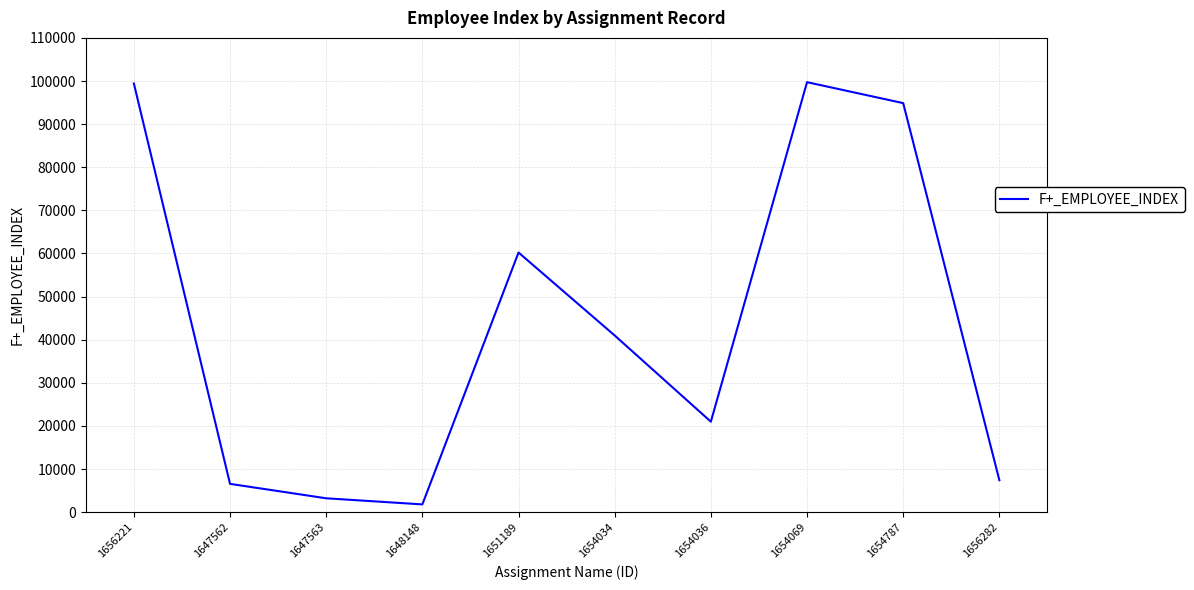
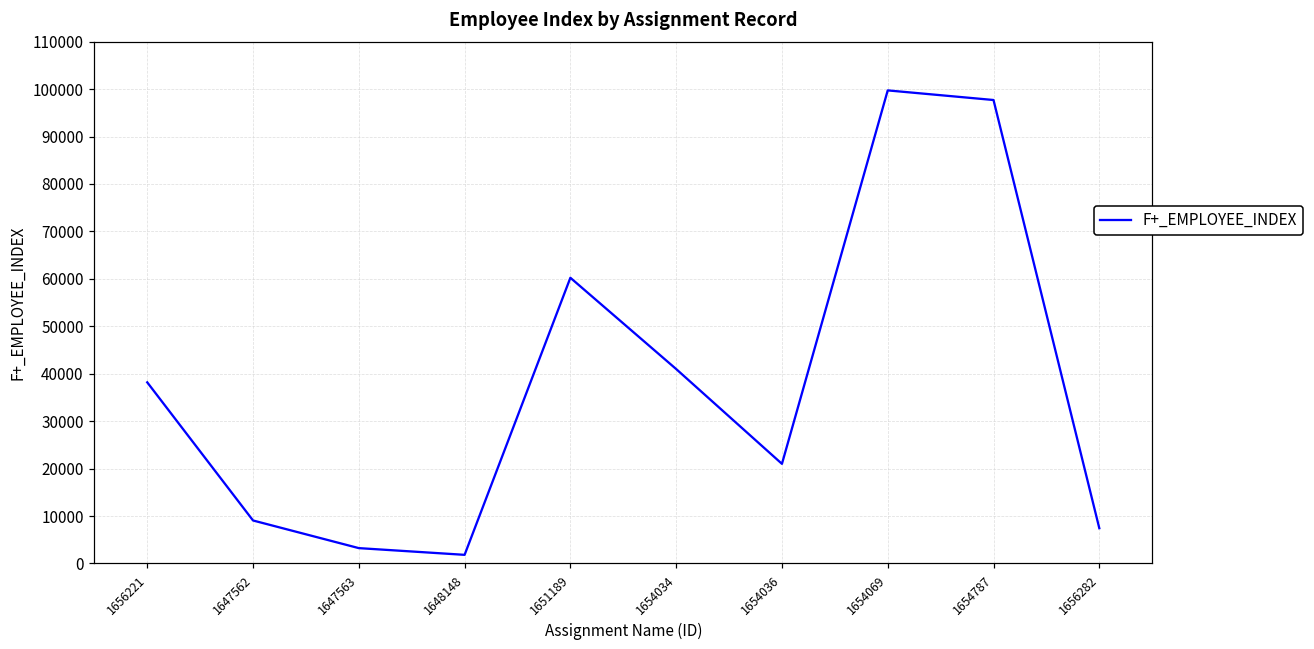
  {
-   "1656221": 99000,
-   "1647562": 7000,
+   "1656221": 38000,
+   "1647562": 9000,
    "1647563": 3000,
    "1648148": 2000,
    "1651189": 60000,
    "1654034": 41000,
    "1654036": 21000,
    "1654069": 100000,
-   "1654787": 95000,
+   "1654787": 98000,
    "1656282": 7000
  }
